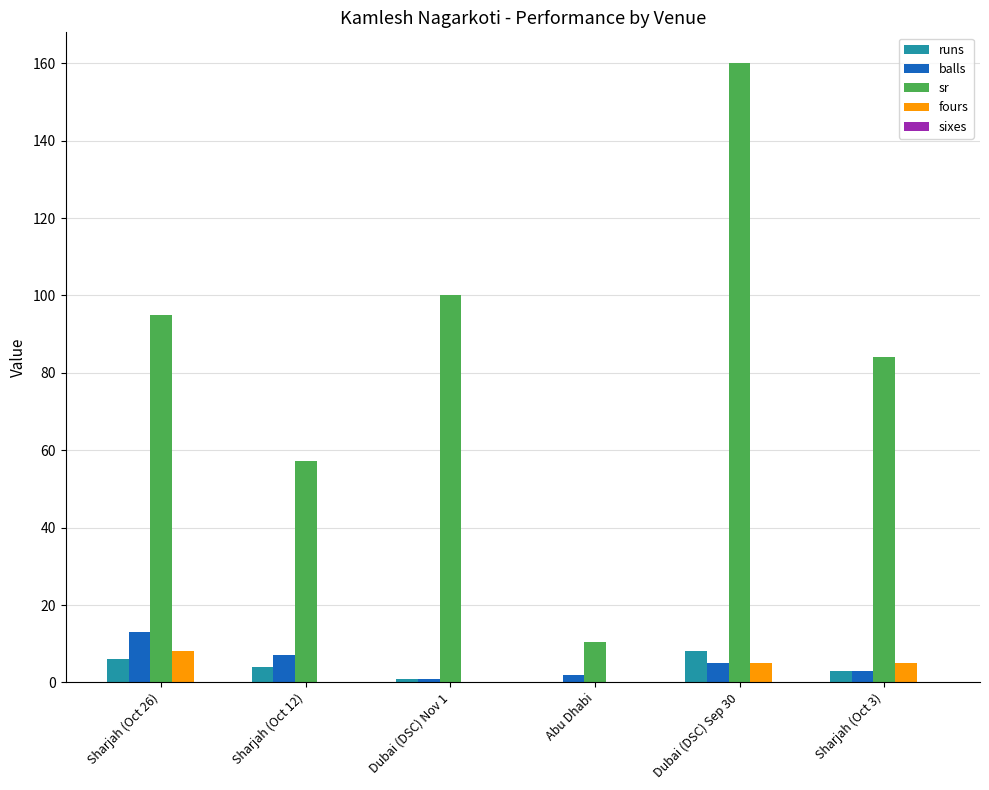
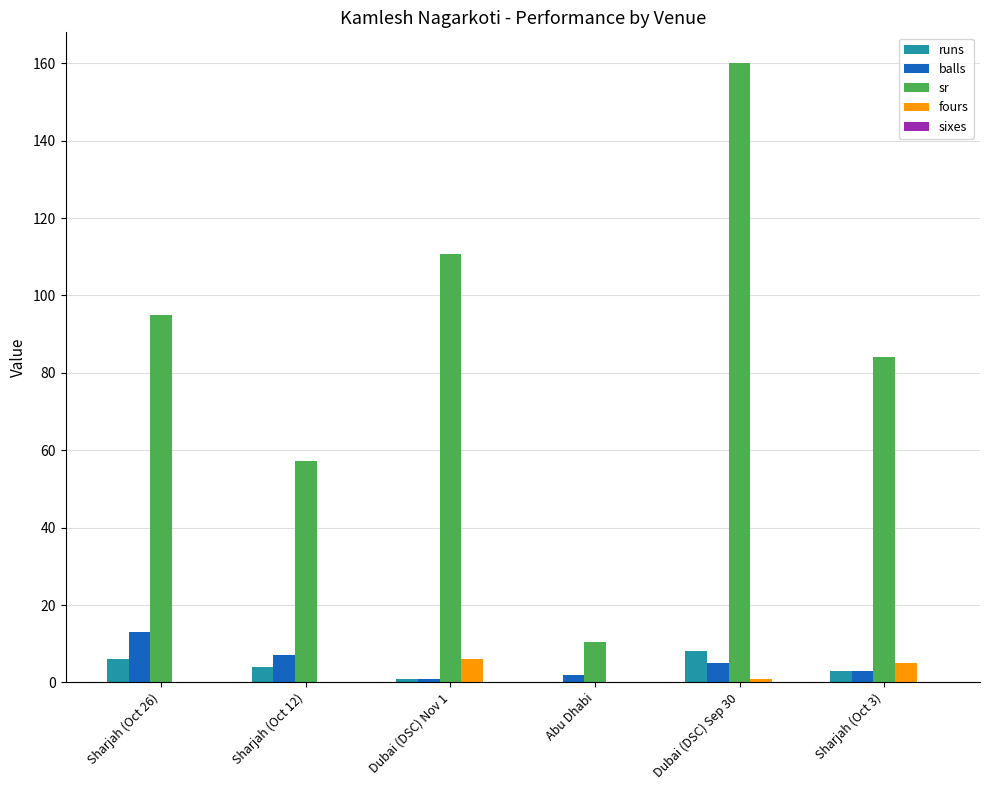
  {
    "sr": {
      "Sharjah (Oct 26)": 95,
      "Sharjah (Oct 12)": 57,
-     "Dubai (DSC) Nov 1": 100,
+     "Dubai (DSC) Nov 1": 111,
      "Abu Dhabi": 10,
      "Dubai (DSC) Sep 30": 160,
      "Sharjah (Oct 3)": 84
    },
    "fours": {
-     "Sharjah (Oct 26)": 8,
+     "Sharjah (Oct 26)": 0,
      "Sharjah (Oct 12)": 0,
-     "Dubai (DSC) Nov 1": 0,
+     "Dubai (DSC) Nov 1": 6,
      "Abu Dhabi": 0,
-     "Dubai (DSC) Sep 30": 5,
+     "Dubai (DSC) Sep 30": 1,
      "Sharjah (Oct 3)": 5
    },
    "sixes": {
      "Sharjah (Oct 26)": 0,
      "Sharjah (Oct 12)": 0,
      "Dubai (DSC) Nov 1": 0,
      "Abu Dhabi": 0,
      "Dubai (DSC) Sep 30": 0,
      "Sharjah (Oct 3)": 0
    }
  }
